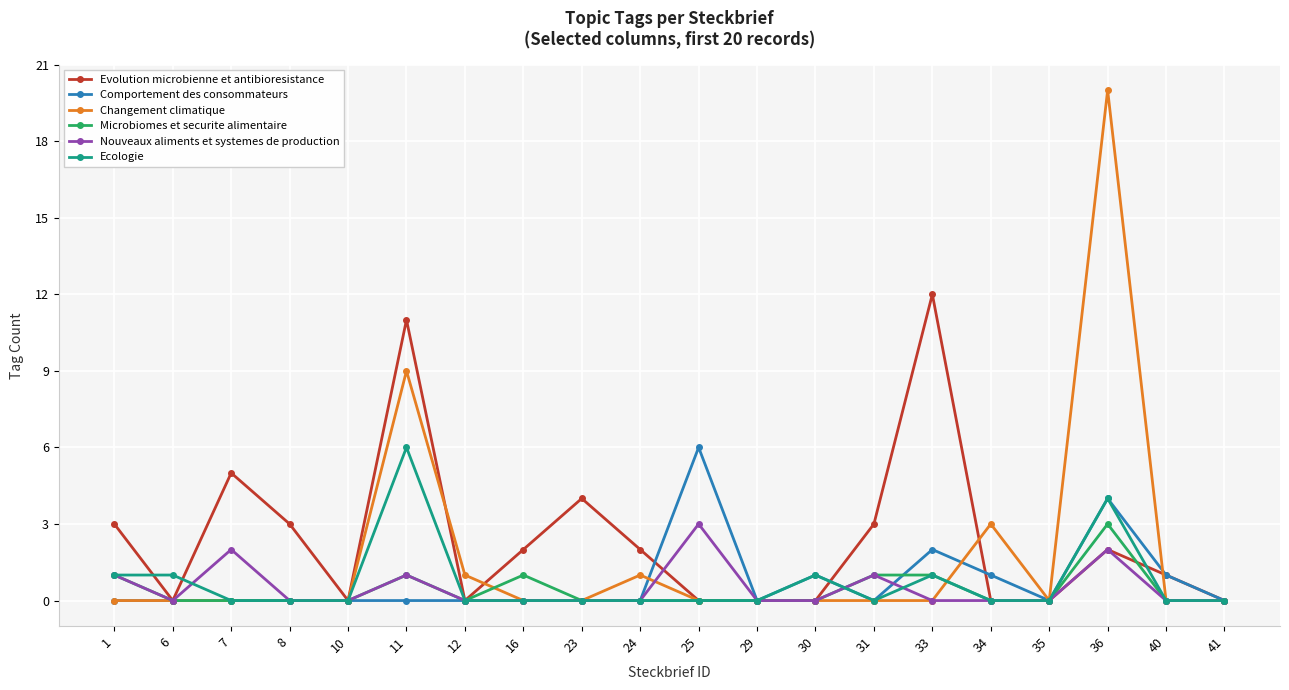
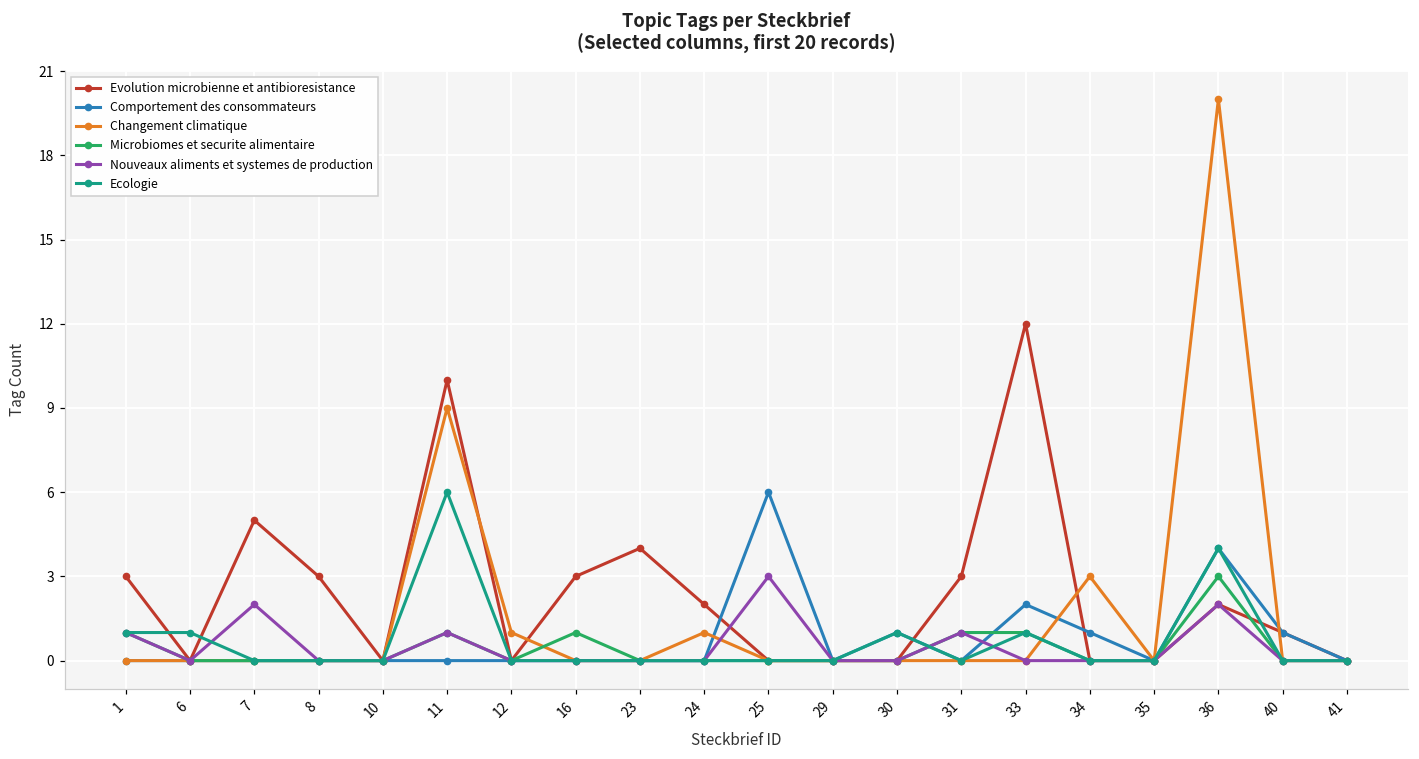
  {
    "Evolution microbienne et antibioresistance": {
      "1": 3,
      "7": 5,
      "8": 3,
-     "11": 11,
-     "16": 2,
+     "11": 10,
+     "16": 3,
      "23": 4,
      "24": 2,
      "31": 3,
      "33": 12
    },
    "Comportement des consommateurs": {
      "11": 0,
      "25": 6,
      "33": 2,
      "34": 1
    },
    "Changement climatique": {
      "11": 9,
      "12": 1,
      "24": 1,
      "34": 3,
      "36": 20
    },
    "Nouveaux aliments et systemes de production": {
      "7": 2,
      "25": 3
    }
  }
